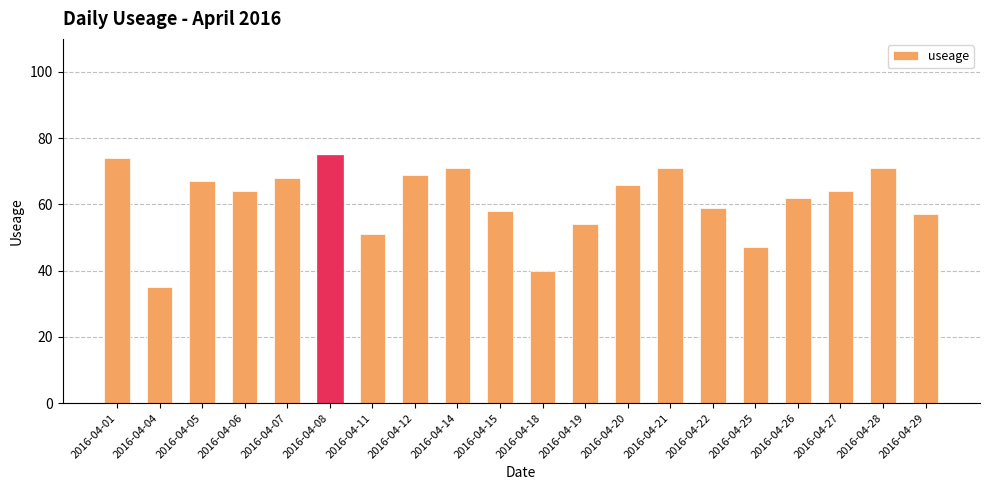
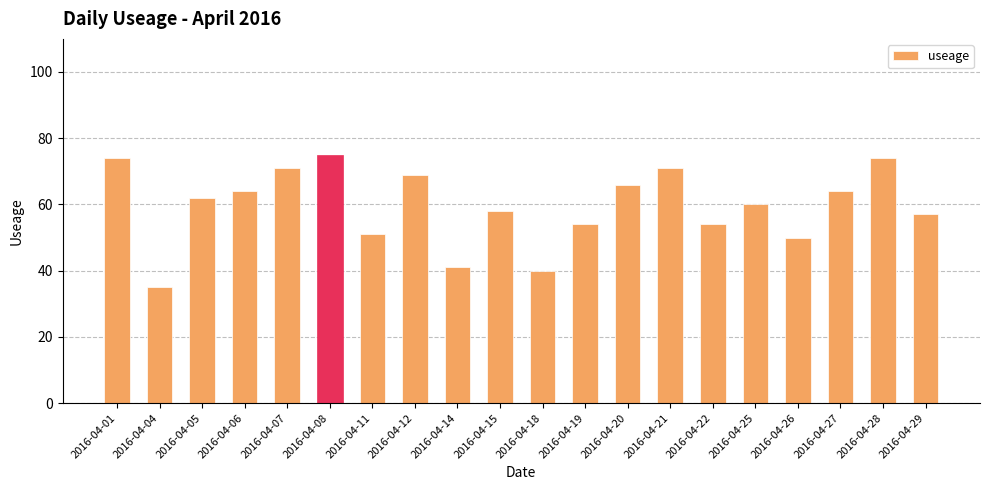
  {
    "2016-04-01": 74,
    "2016-04-04": 35,
-   "2016-04-05": 67,
+   "2016-04-05": 62,
    "2016-04-06": 64,
-   "2016-04-07": 68,
+   "2016-04-07": 71,
    "2016-04-08": 75,
    "2016-04-11": 51,
    "2016-04-12": 69,
-   "2016-04-14": 71,
+   "2016-04-14": 41,
    "2016-04-15": 58,
    "2016-04-18": 40,
    "2016-04-19": 54,
    "2016-04-20": 66,
    "2016-04-21": 71,
-   "2016-04-22": 59,
-   "2016-04-25": 47,
-   "2016-04-26": 62,
+   "2016-04-22": 54,
+   "2016-04-25": 60,
+   "2016-04-26": 50,
    "2016-04-27": 64,
-   "2016-04-28": 71,
+   "2016-04-28": 74,
    "2016-04-29": 57
  }
